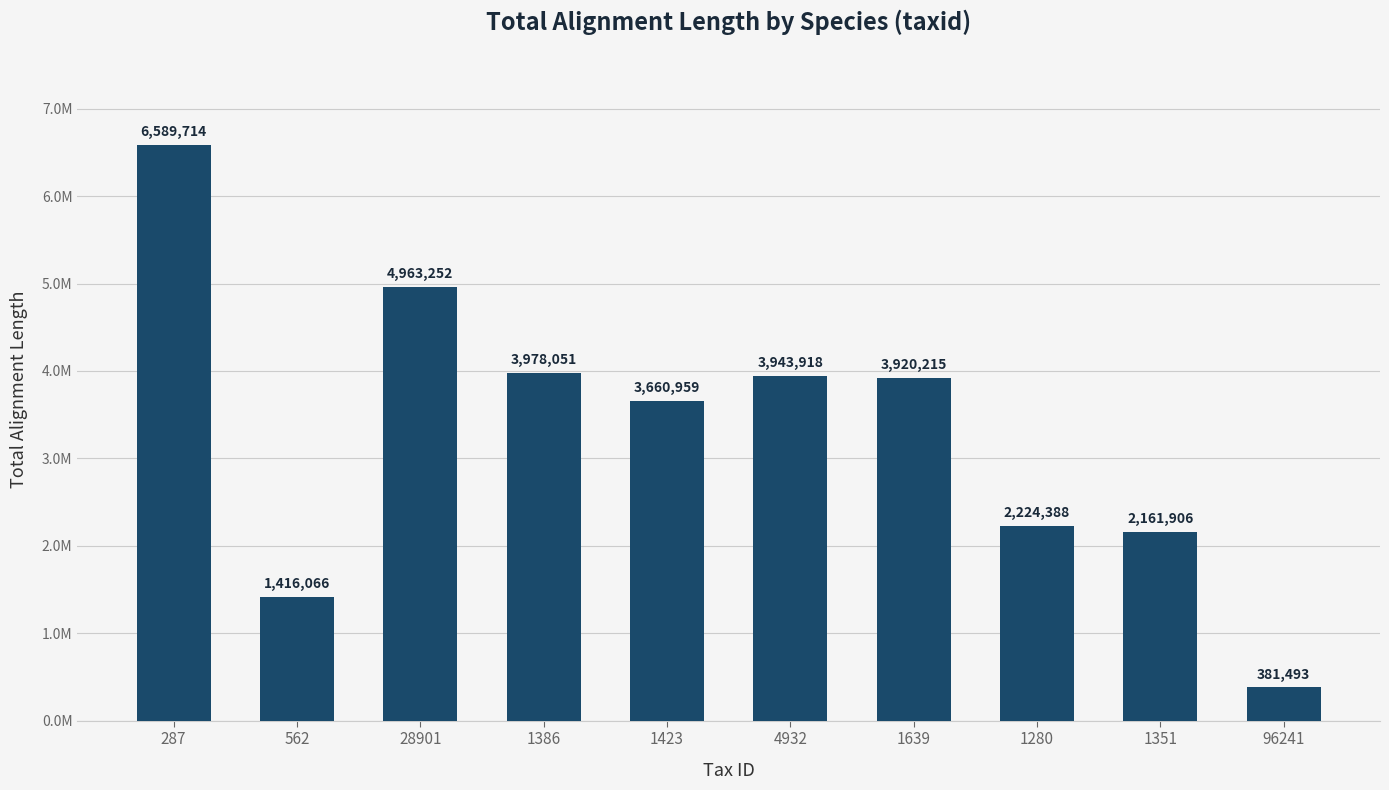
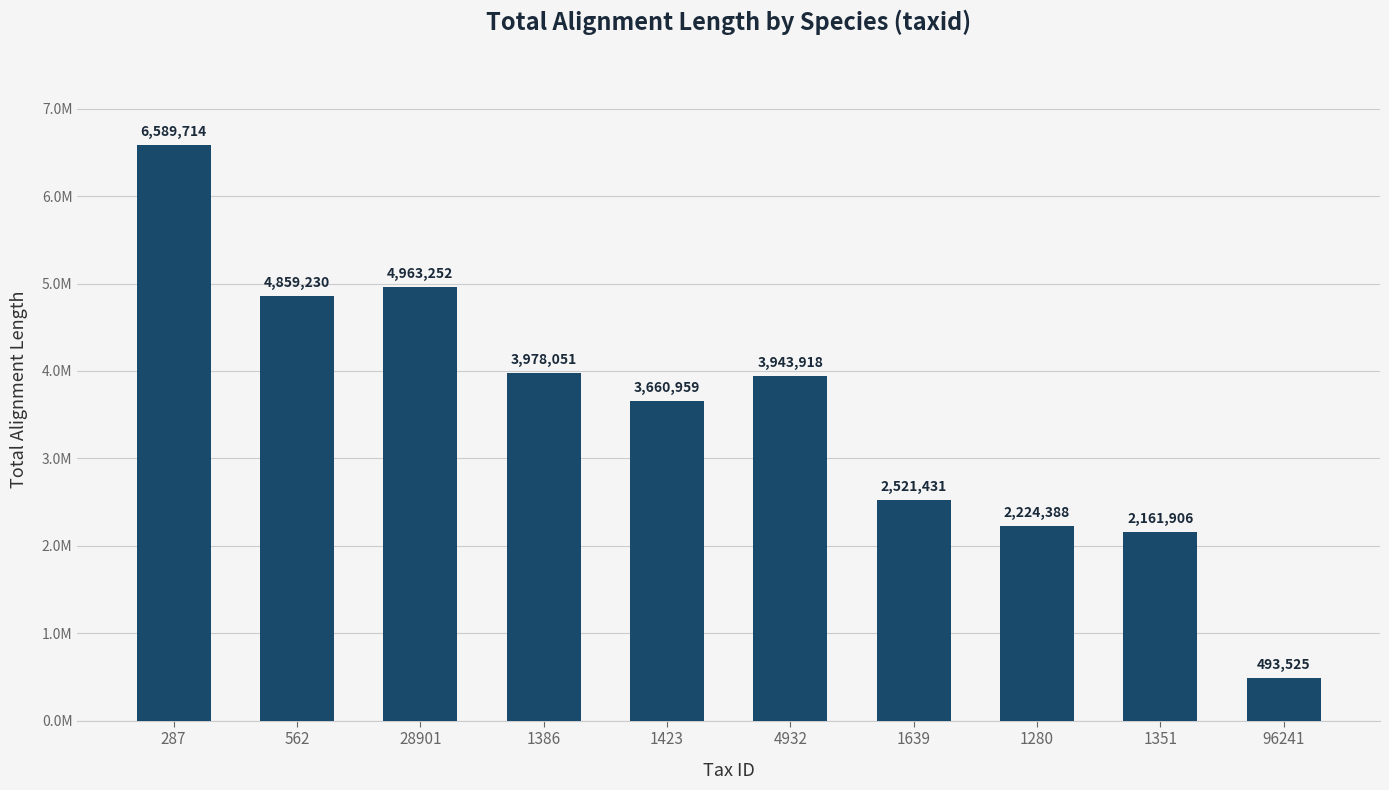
  {
    "287": "6,589,714",
-   "562": "1,416,066",
+   "562": "4,859,230",
    "28901": "4,963,252",
    "1386": "3,978,051",
    "1423": "3,660,959",
    "4932": "3,943,918",
-   "1639": "3,920,215",
+   "1639": "2,521,431",
    "1280": "2,224,388",
    "1351": "2,161,906",
-   "96241": "381,493"
+   "96241": "493,525"
  }
